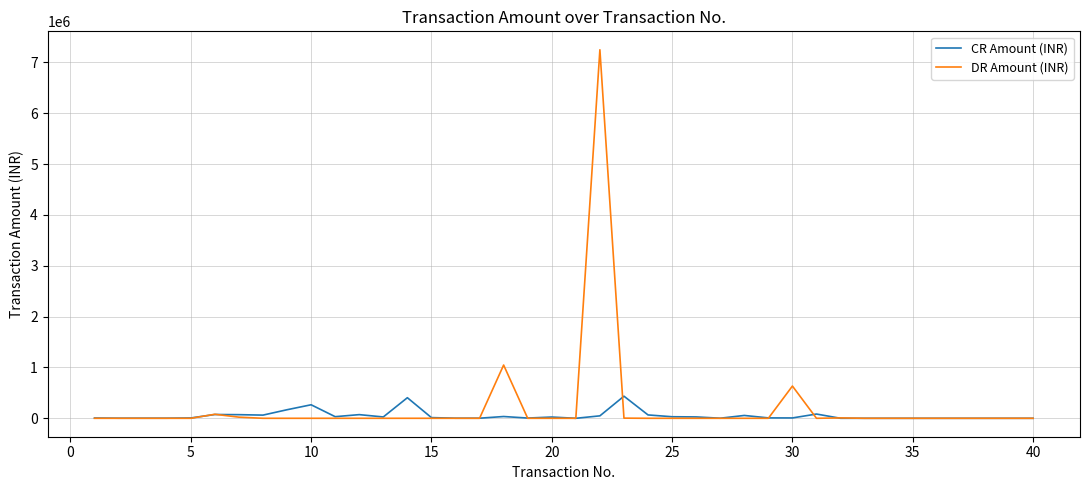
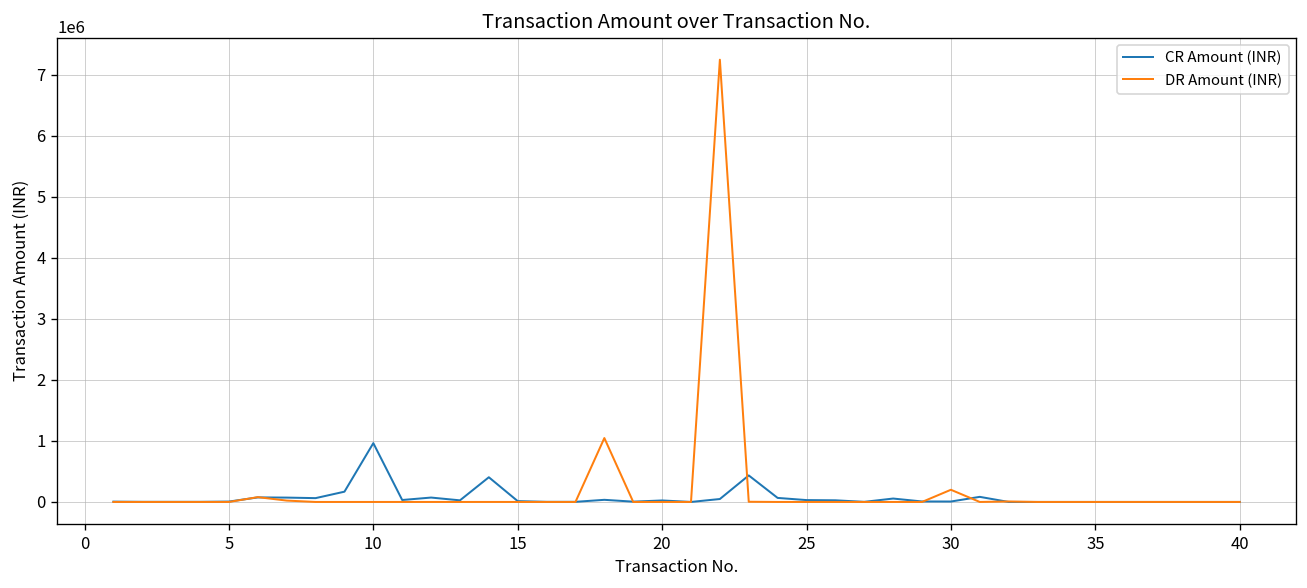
  {
    "CR Amount (INR)": {
-     "10": 300000,
+     "10": 1000000,
      "30": 0
    },
    "DR Amount (INR)": {
      "10": 0,
-     "30": 600000
+     "30": 200000
    }
  }
